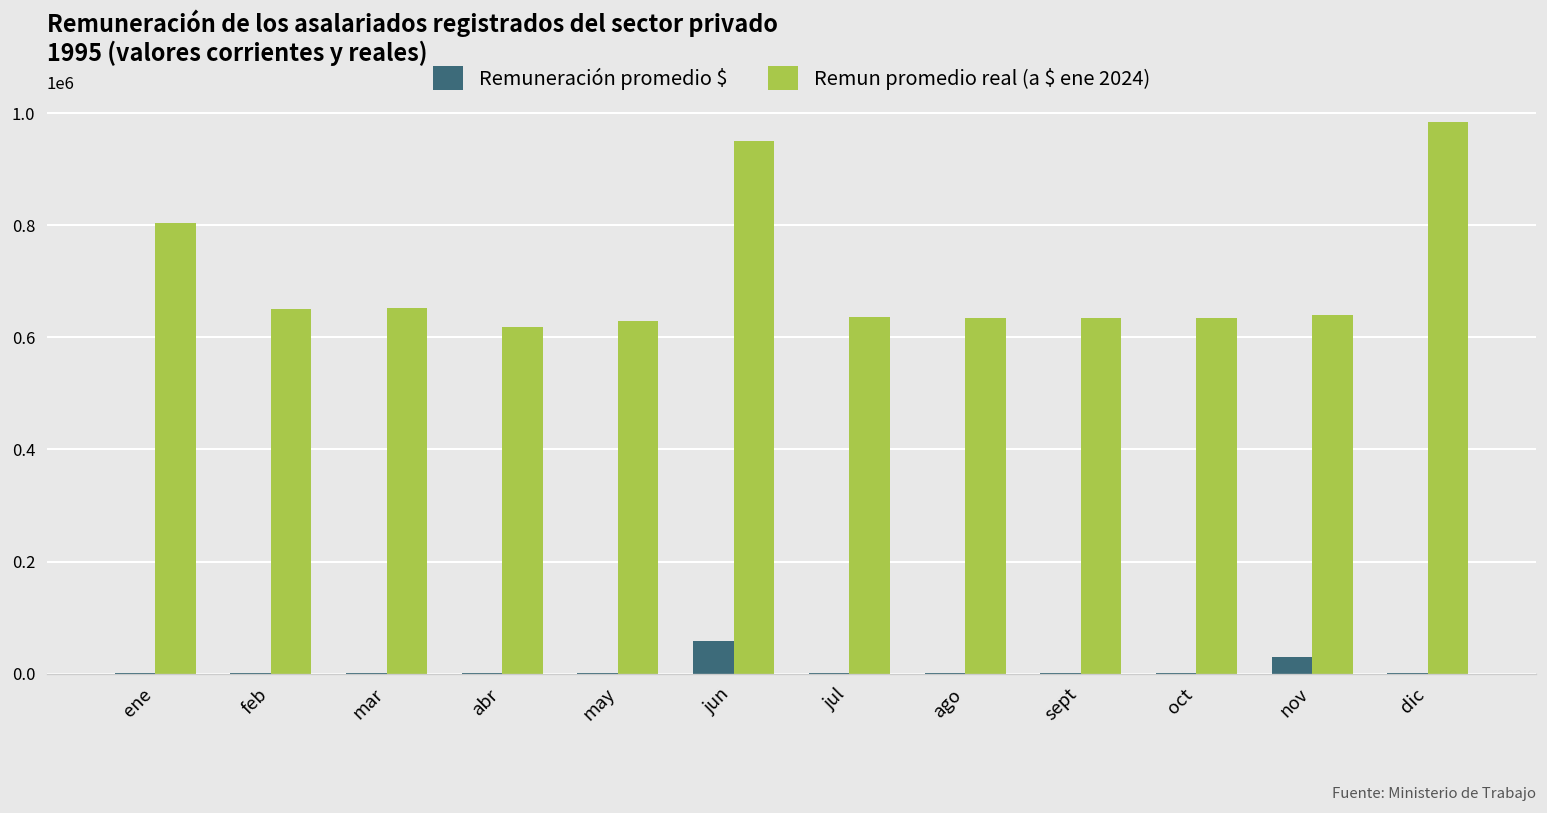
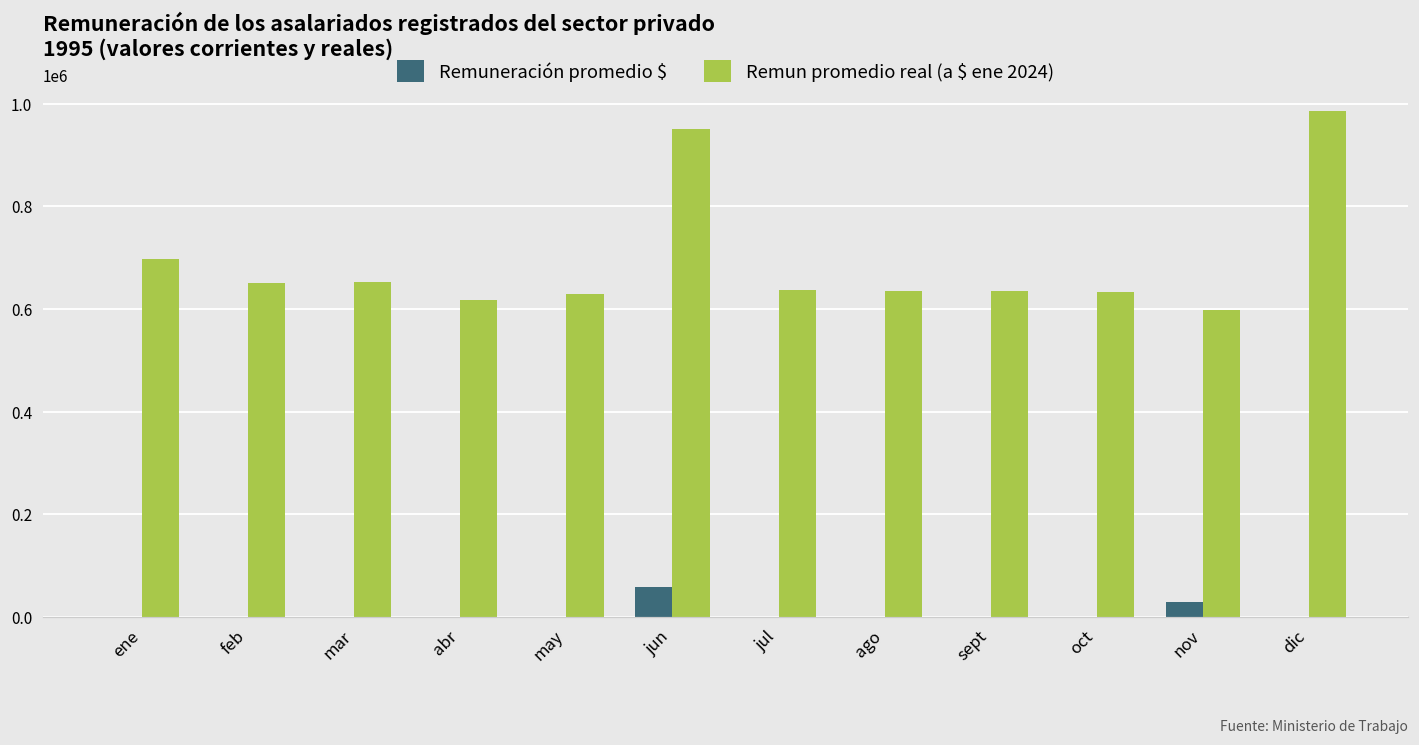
  {
    "Remuneración promedio $": {
      "jun": 60000,
      "nov": 30000
    },
    "Remun promedio real (a $ ene 2024)": {
-     "ene": 800000,
+     "ene": 700000,
      "feb": 650000,
      "mar": 650000,
      "abr": 620000,
      "may": 630000,
      "jun": 950000,
      "jul": 640000,
      "ago": 630000,
      "sept": 630000,
      "oct": 630000,
-     "nov": 640000,
+     "nov": 600000,
      "dic": 990000
    }
  }
